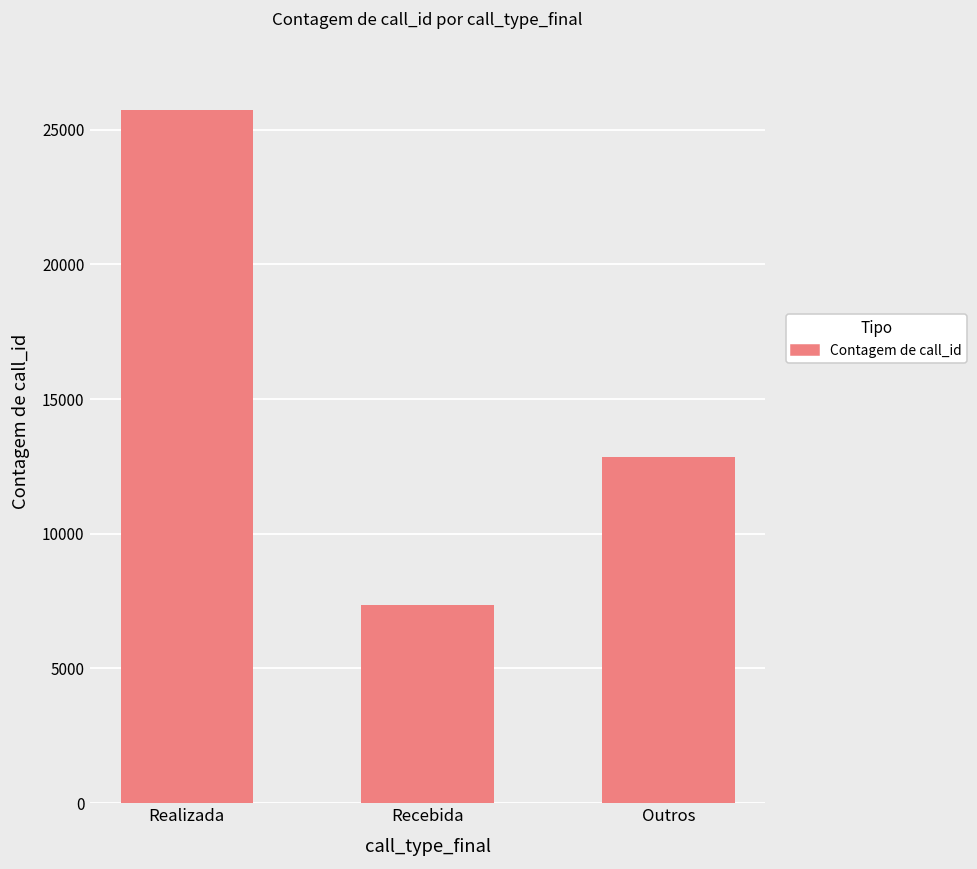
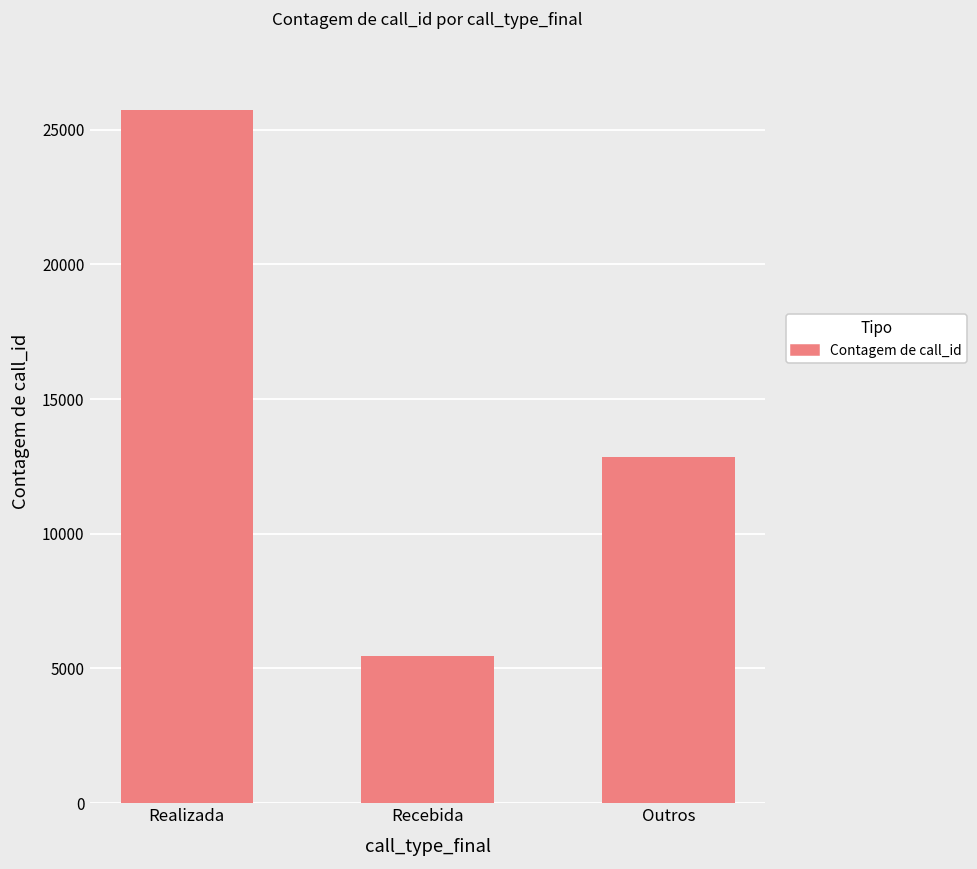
  {
    "Realizada": 25700,
-   "Recebida": 7400,
+   "Recebida": 5500,
    "Outros": 12800
  }
